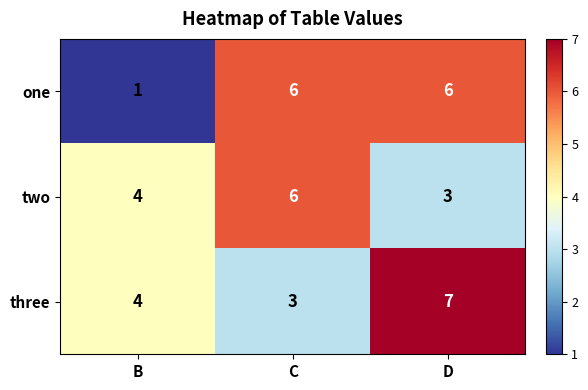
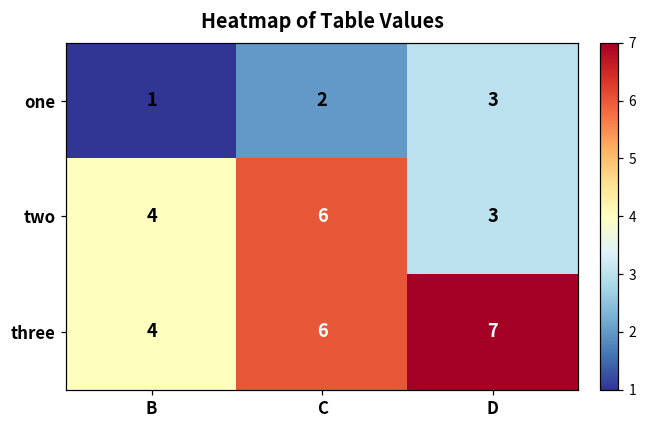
  {
    "one": {
      "B": 1,
-     "C": 6,
-     "D": 6
+     "C": 2,
+     "D": 3
    },
    "two": {
      "B": 4,
      "C": 6,
      "D": 3
    },
    "three": {
      "B": 4,
-     "C": 3,
+     "C": 6,
      "D": 7
    }
  }
